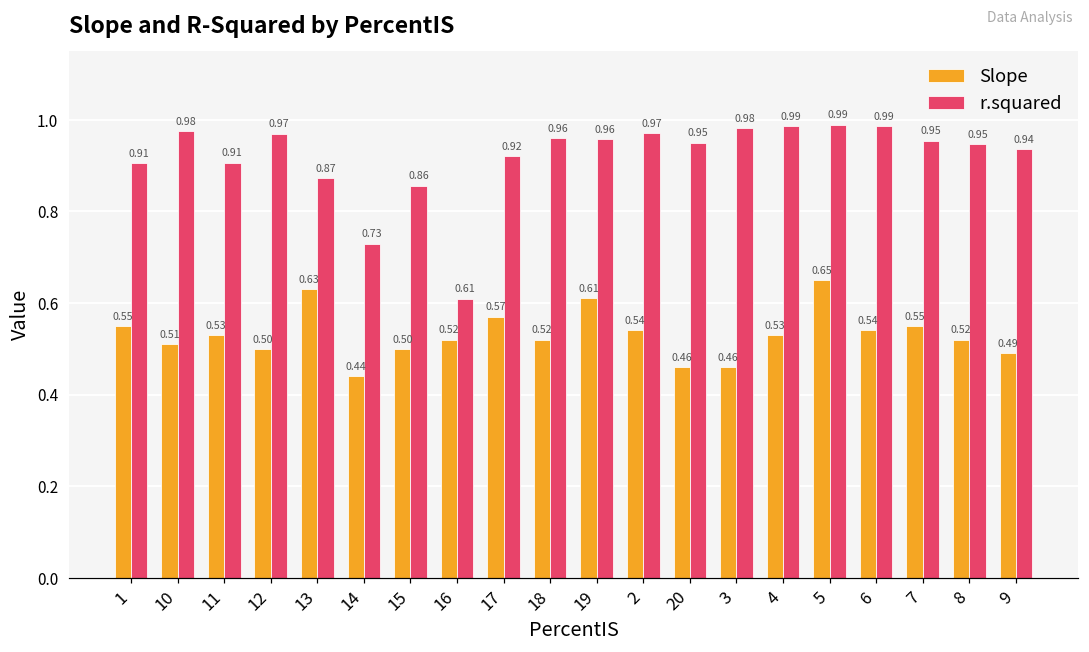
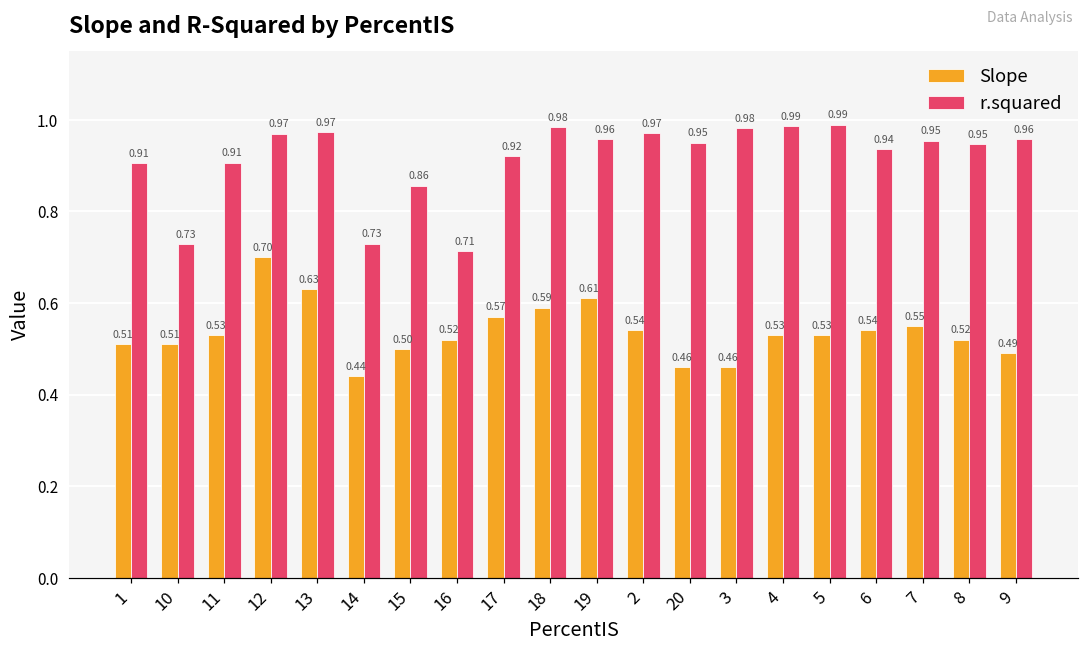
  {
    "Slope": {
-     "1": 0.55,
+     "1": 0.51,
      "10": 0.51,
      "11": 0.53,
-     "12": 0.50,
+     "12": 0.70,
      "13": 0.63,
      "14": 0.44,
      "15": 0.50,
      "16": 0.52,
      "17": 0.57,
-     "18": 0.52,
+     "18": 0.59,
      "19": 0.61,
      "2": 0.54,
      "20": 0.46,
      "3": 0.46,
      "4": 0.53,
-     "5": 0.65,
+     "5": 0.53,
      "6": 0.54,
      "7": 0.55,
      "8": 0.52,
      "9": 0.49
    },
    "r.squared": {
      "1": 0.91,
-     "10": 0.98,
+     "10": 0.73,
      "11": 0.91,
      "12": 0.97,
-     "13": 0.87,
+     "13": 0.97,
      "14": 0.73,
      "15": 0.86,
-     "16": 0.61,
+     "16": 0.71,
      "17": 0.92,
-     "18": 0.96,
+     "18": 0.98,
      "19": 0.96,
      "2": 0.97,
      "20": 0.95,
      "3": 0.98,
      "4": 0.99,
      "5": 0.99,
-     "6": 0.99,
+     "6": 0.94,
      "7": 0.95,
      "8": 0.95,
-     "9": 0.94
+     "9": 0.96
    }
  }
